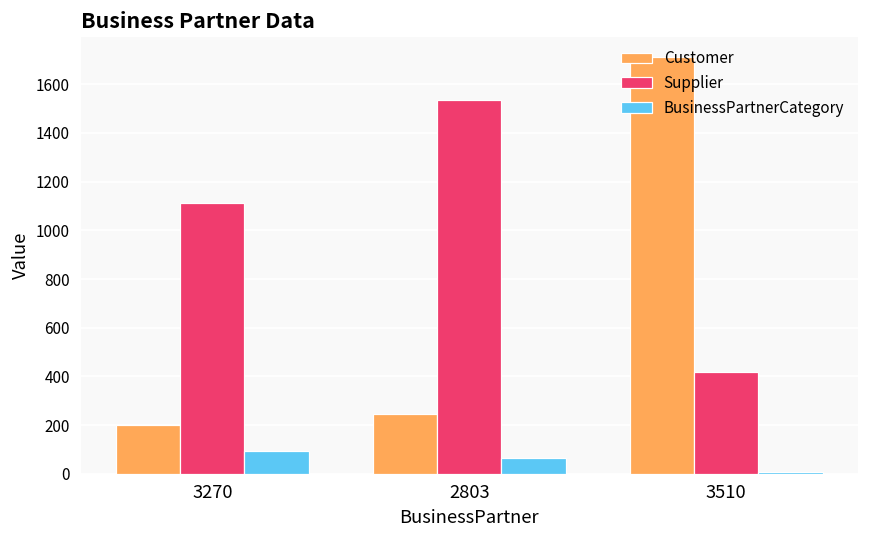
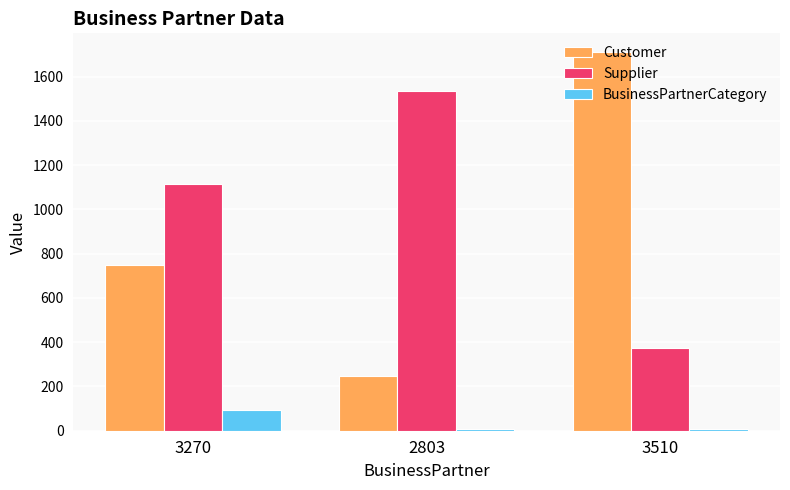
  {
    "Customer": {
-     "3270": 200,
+     "3270": 750,
      "2803": 250,
      "3510": 1710
    },
    "Supplier": {
      "3270": 1110,
      "2803": 1530,
-     "3510": 420
+     "3510": 370
    },
    "BusinessPartnerCategory": {
      "3270": 100,
-     "2803": 60
+     "2803": 10
    }
  }
